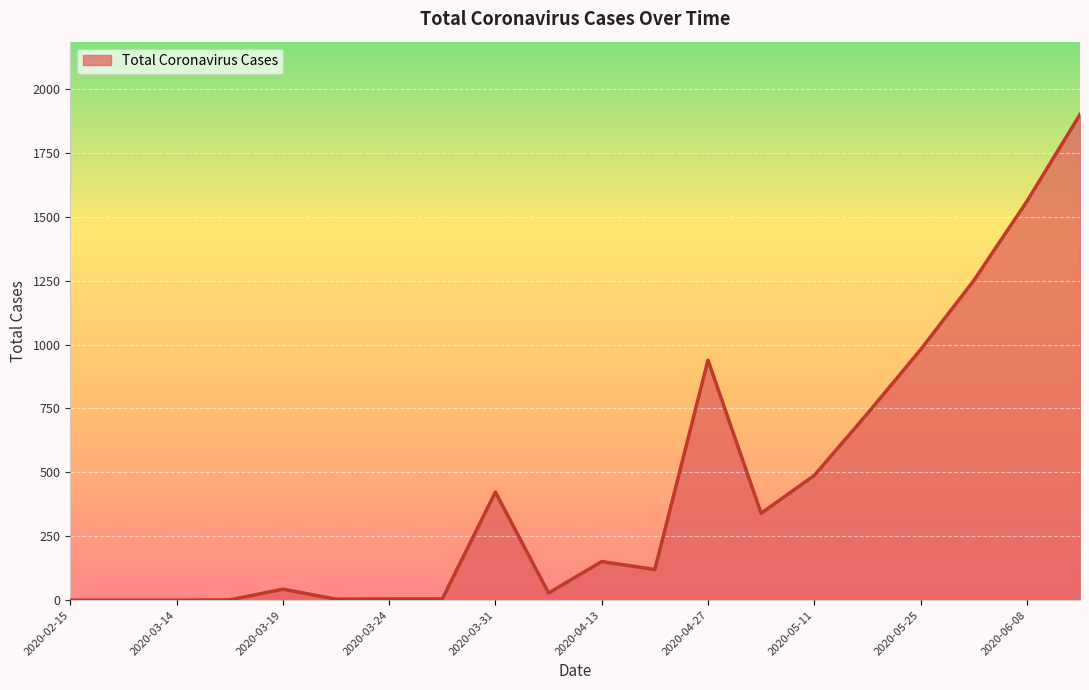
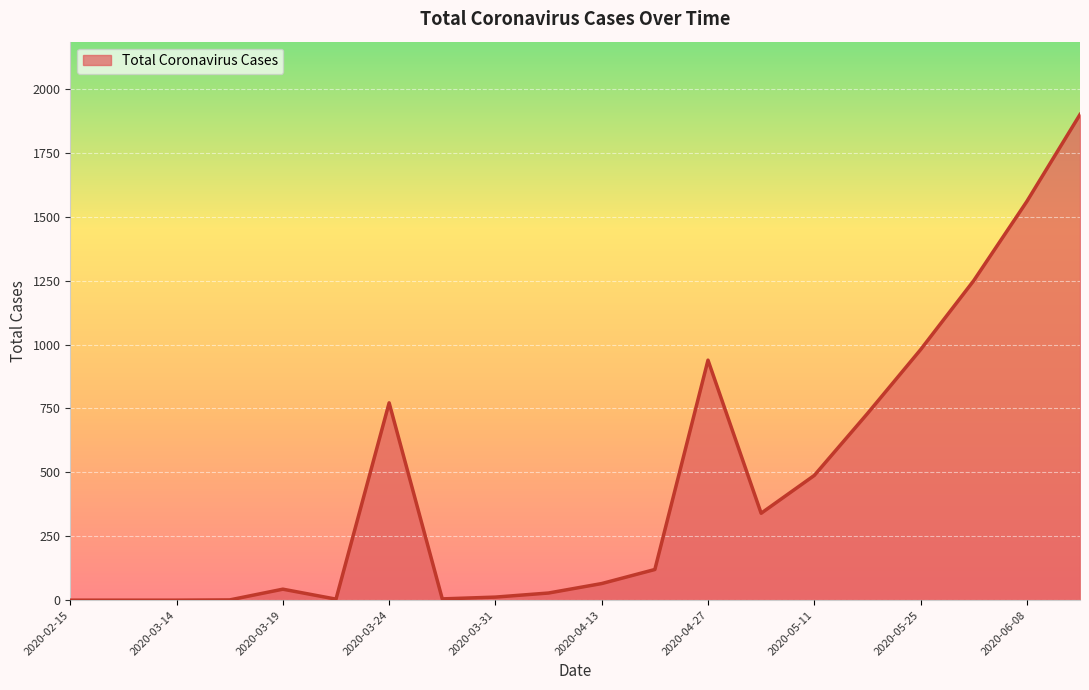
  {
    "2020-02-15": 0,
    "2020-03-14": 0,
    "2020-03-19": 40,
-   "2020-03-24": 10,
-   "2020-03-31": 420,
-   "2020-04-13": 150,
+   "2020-03-24": 770,
+   "2020-03-31": 10,
+   "2020-04-13": 70,
    "2020-04-27": 940,
    "2020-05-11": 490,
    "2020-05-25": 980,
    "2020-06-08": 1560
  }
